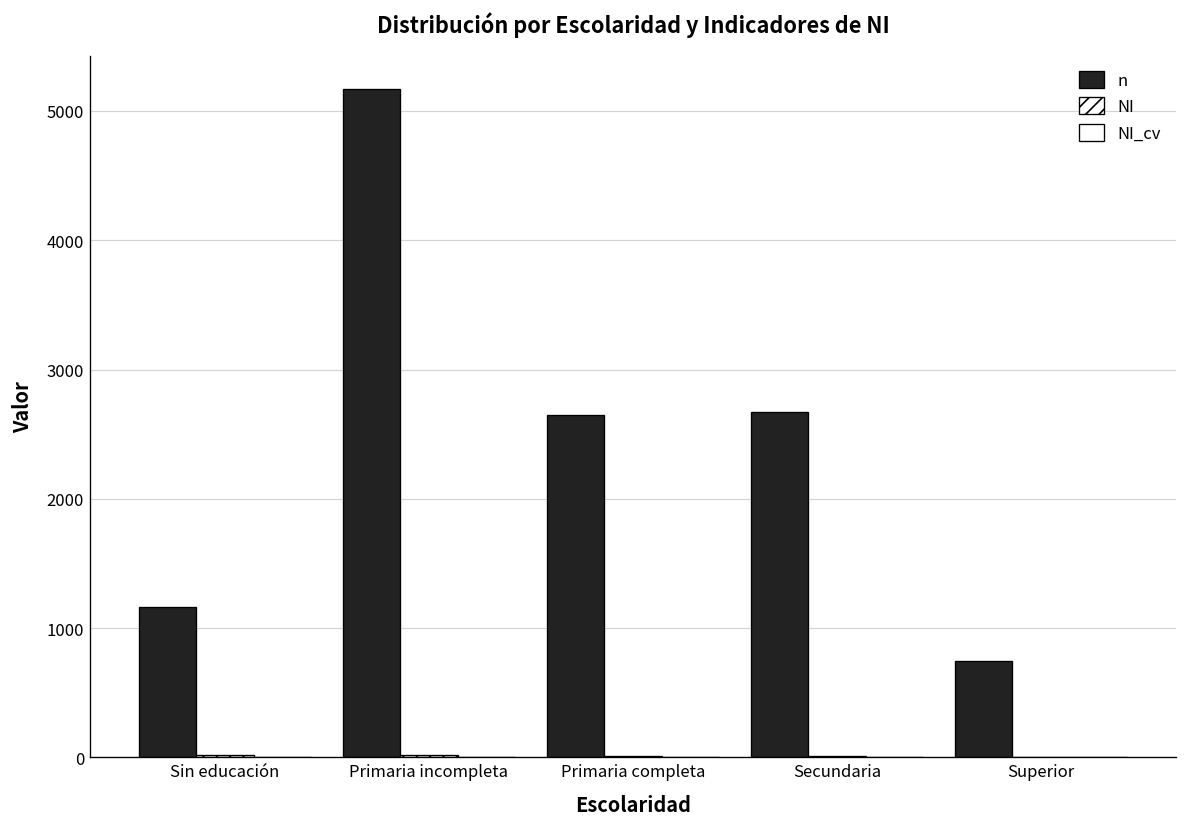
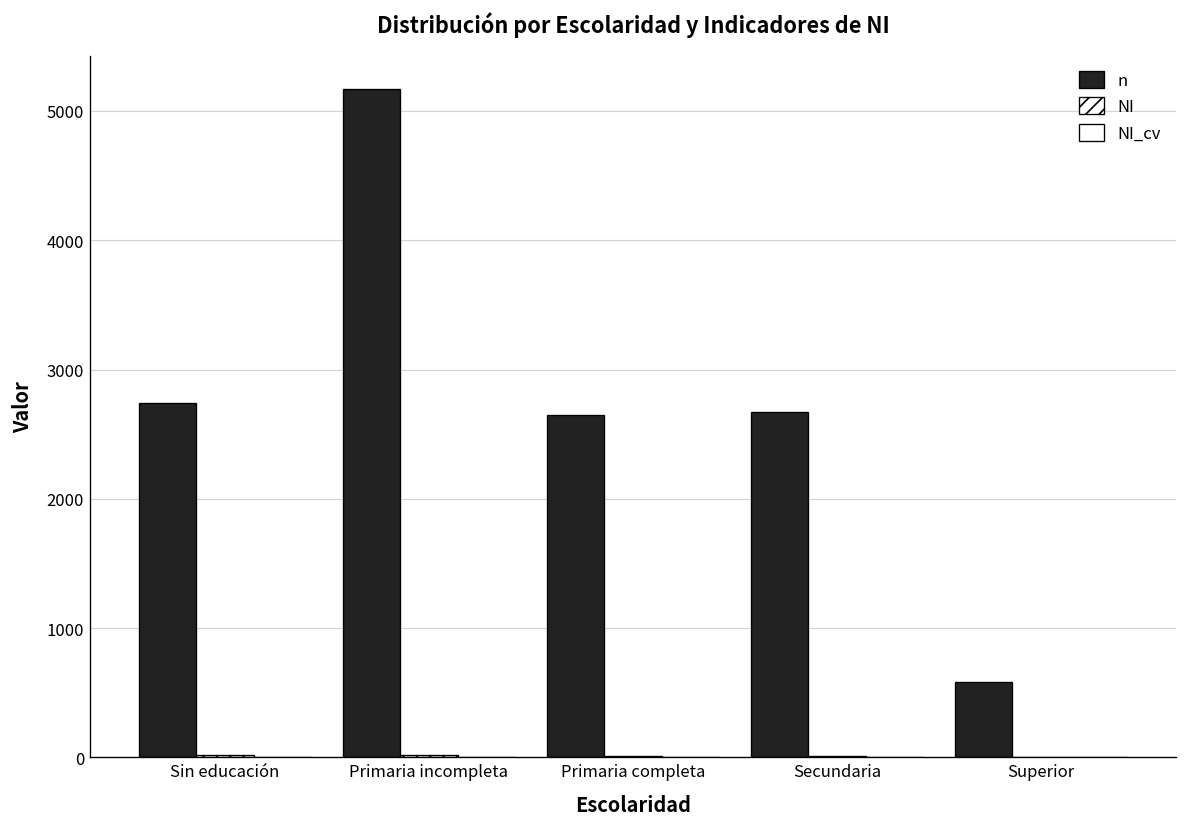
  {
    "n": {
-     "Sin educación": 1160,
+     "Sin educación": 2740,
      "Primaria incompleta": 5170,
      "Primaria completa": 2650,
      "Secundaria": 2670,
-     "Superior": 750
+     "Superior": 590
    }
  }
